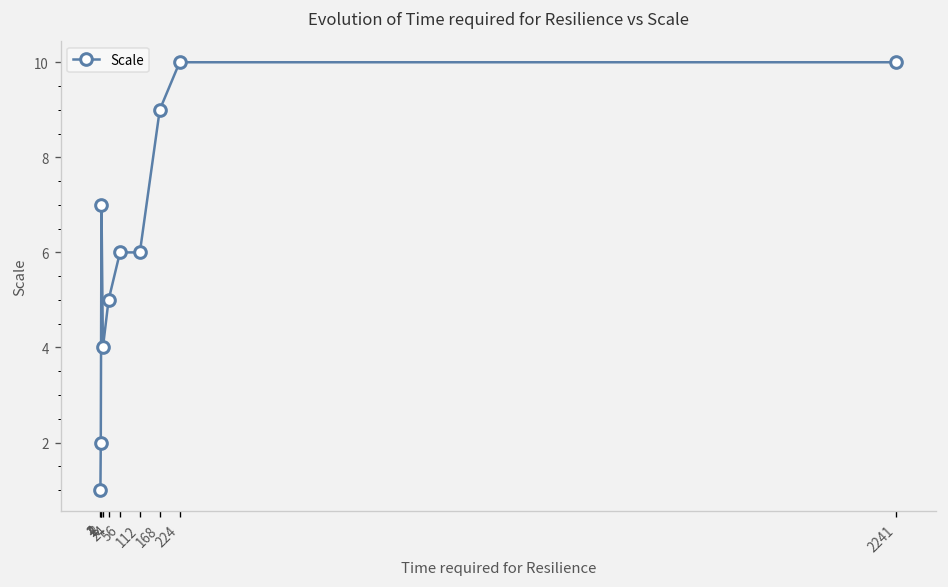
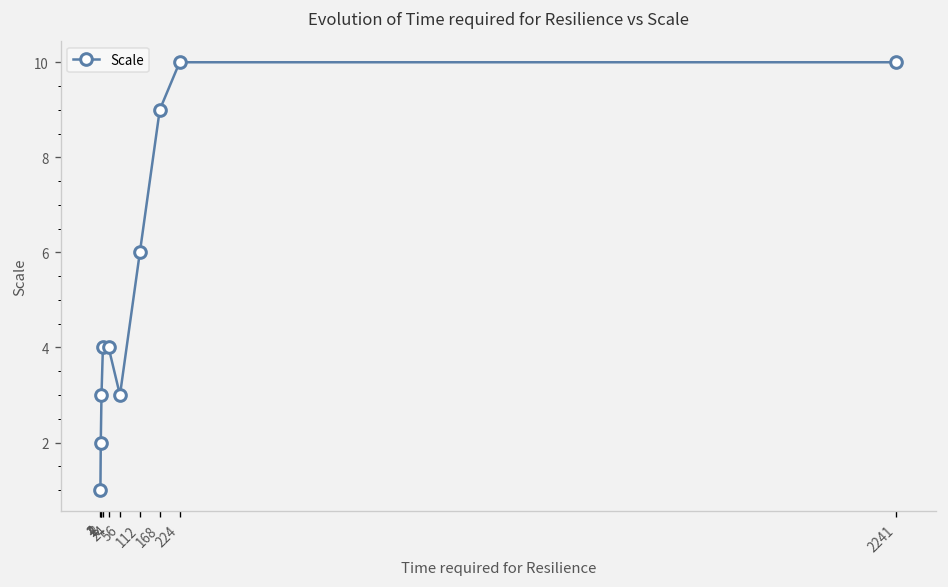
  {
    "1": 1,
    "2": 2,
-   "4": 7,
+   "4": 3,
    "8": 4,
-   "24": 5,
-   "56": 6,
+   "24": 4,
+   "56": 3,
    "112": 6,
    "168": 9,
    "224": 10,
    "2241": 10
  }
